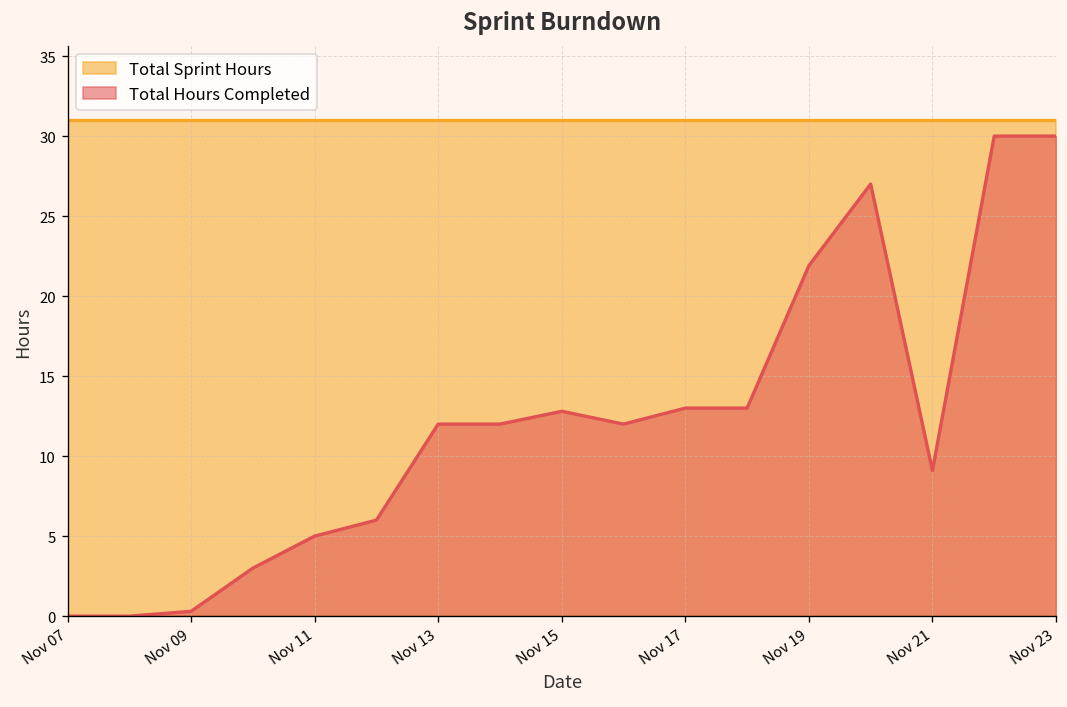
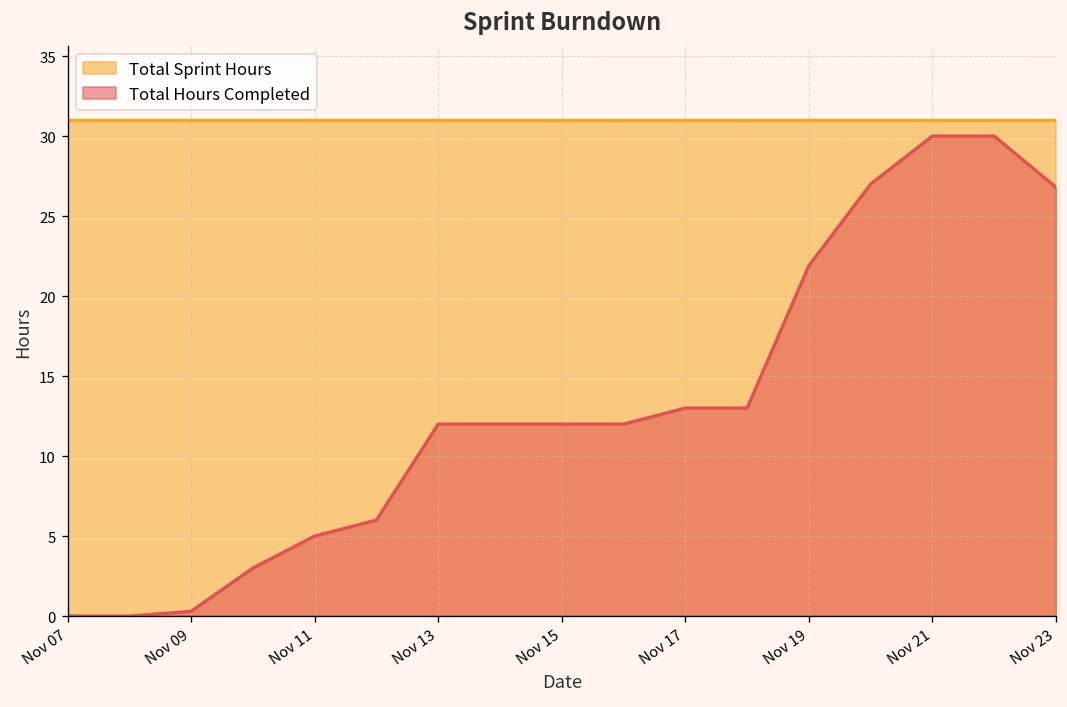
  {
    "Total Sprint Hours": {
      "Nov 07": 31.0,
      "Nov 09": 31.0,
      "Nov 11": 31.0,
      "Nov 13": 31.0,
      "Nov 15": 31.0,
      "Nov 17": 31.0,
      "Nov 19": 31.0,
      "Nov 21": 31.0,
      "Nov 23": 31.0
    },
    "Total Hours Completed": {
      "Nov 07": 0.0,
      "Nov 09": 0.3,
      "Nov 11": 5.0,
      "Nov 13": 12.0,
-     "Nov 15": 12.8,
+     "Nov 15": 12.0,
      "Nov 17": 13.0,
      "Nov 19": 21.9,
-     "Nov 21": 9.1,
-     "Nov 23": 30.0
+     "Nov 21": 30.0,
+     "Nov 23": 26.8
    }
  }
